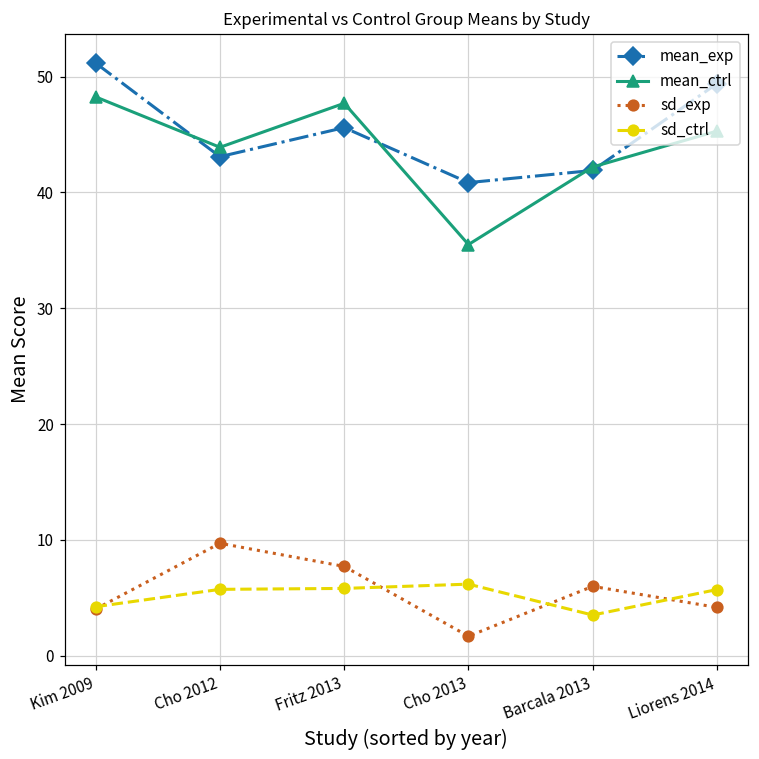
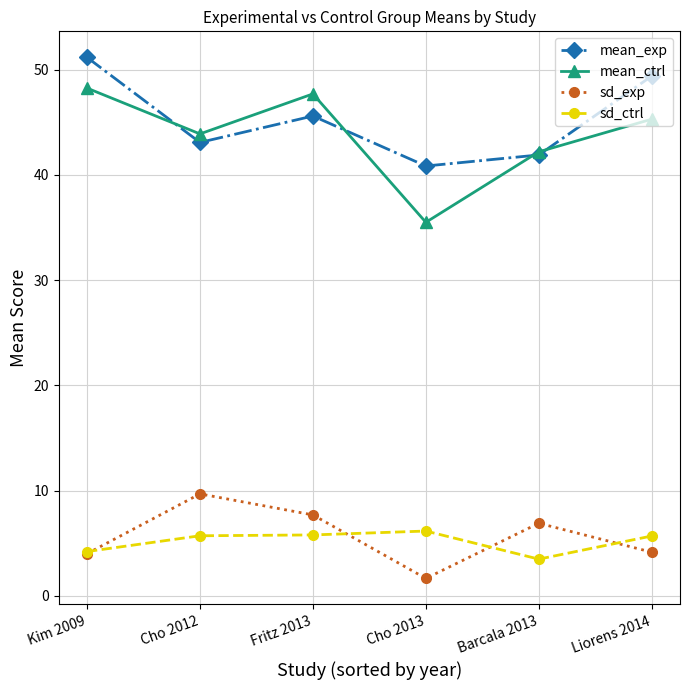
  {
    "mean_exp": {
      "Kim 2009": 51.2,
      "Cho 2012": 43.1,
      "Fritz 2013": 45.6,
      "Cho 2013": 40.9,
      "Barcala 2013": 41.9
    },
    "mean_ctrl": {
      "Kim 2009": 48.3,
      "Cho 2012": 43.9,
      "Fritz 2013": 47.7,
      "Cho 2013": 35.5,
      "Barcala 2013": 42.2
    },
    "sd_exp": {
      "Cho 2012": 9.7,
      "Fritz 2013": 7.7,
      "Cho 2013": 1.7,
-     "Barcala 2013": 6.0,
+     "Barcala 2013": 6.9,
      "Liorens 2014": 4.2
    },
    "sd_ctrl": {
      "Cho 2012": 5.7,
      "Fritz 2013": 5.8,
      "Cho 2013": 6.2,
      "Barcala 2013": 3.5,
      "Liorens 2014": 5.7
    }
  }
